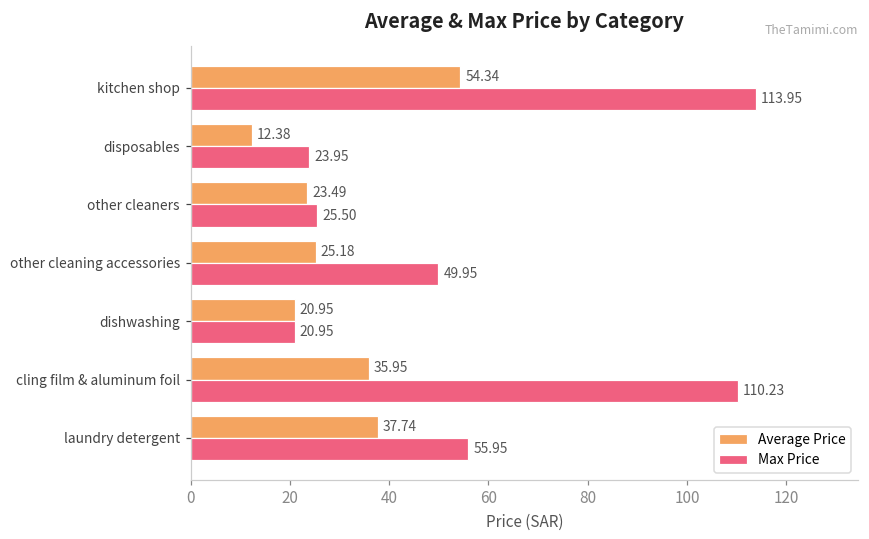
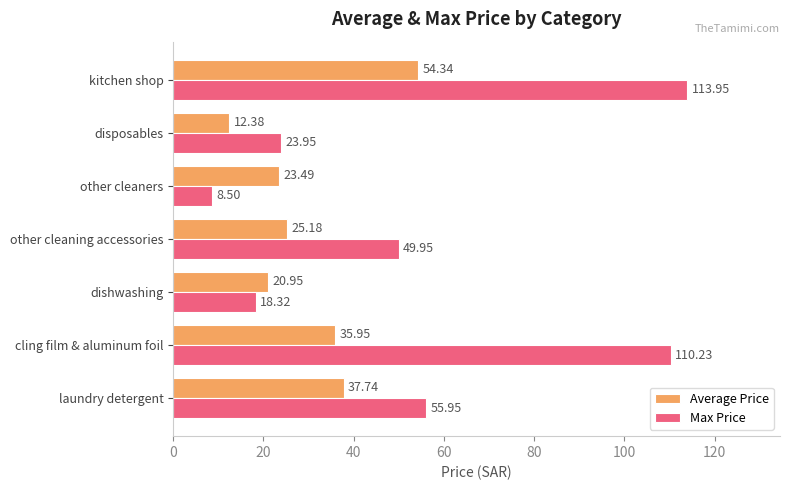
  {
    "Average Price": {
      "kitchen shop": 54.34,
      "disposables": 12.38,
      "other cleaners": 23.49,
      "other cleaning accessories": 25.18,
      "dishwashing": 20.95,
      "cling film & aluminum foil": 35.95,
      "laundry detergent": 37.74
    },
    "Max Price": {
      "kitchen shop": 113.95,
      "disposables": 23.95,
-     "other cleaners": 25.50,
+     "other cleaners": 8.50,
      "other cleaning accessories": 49.95,
-     "dishwashing": 20.95,
+     "dishwashing": 18.32,
      "cling film & aluminum foil": 110.23,
      "laundry detergent": 55.95
    }
  }
